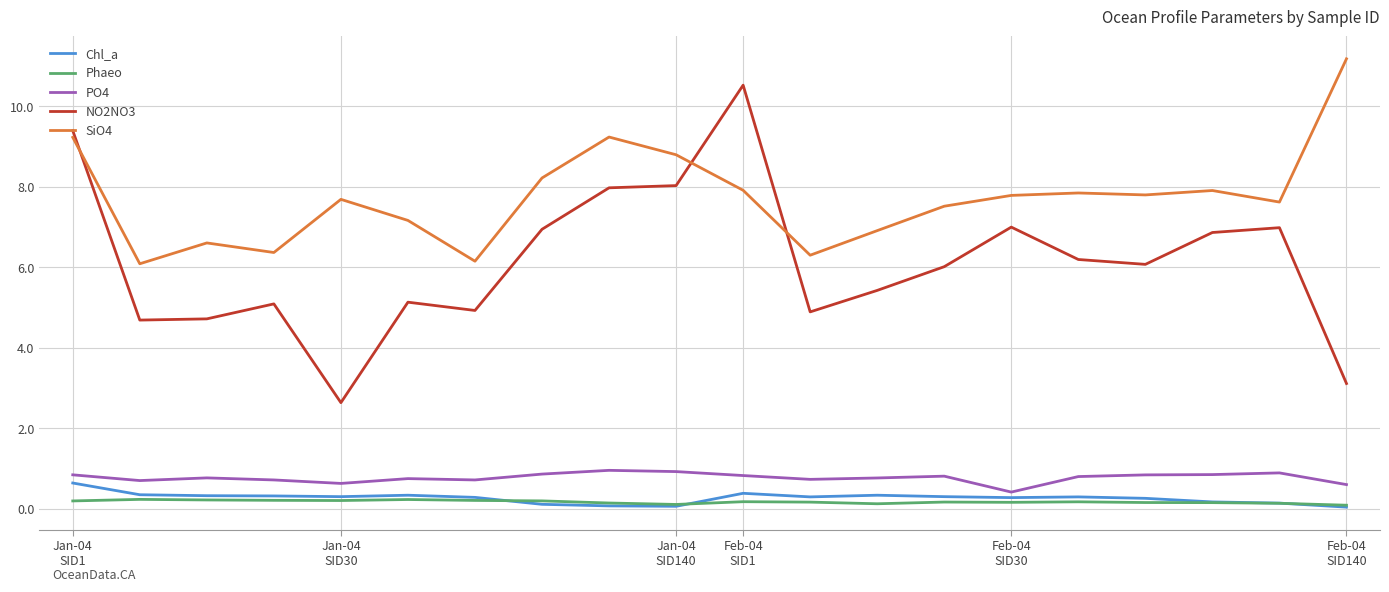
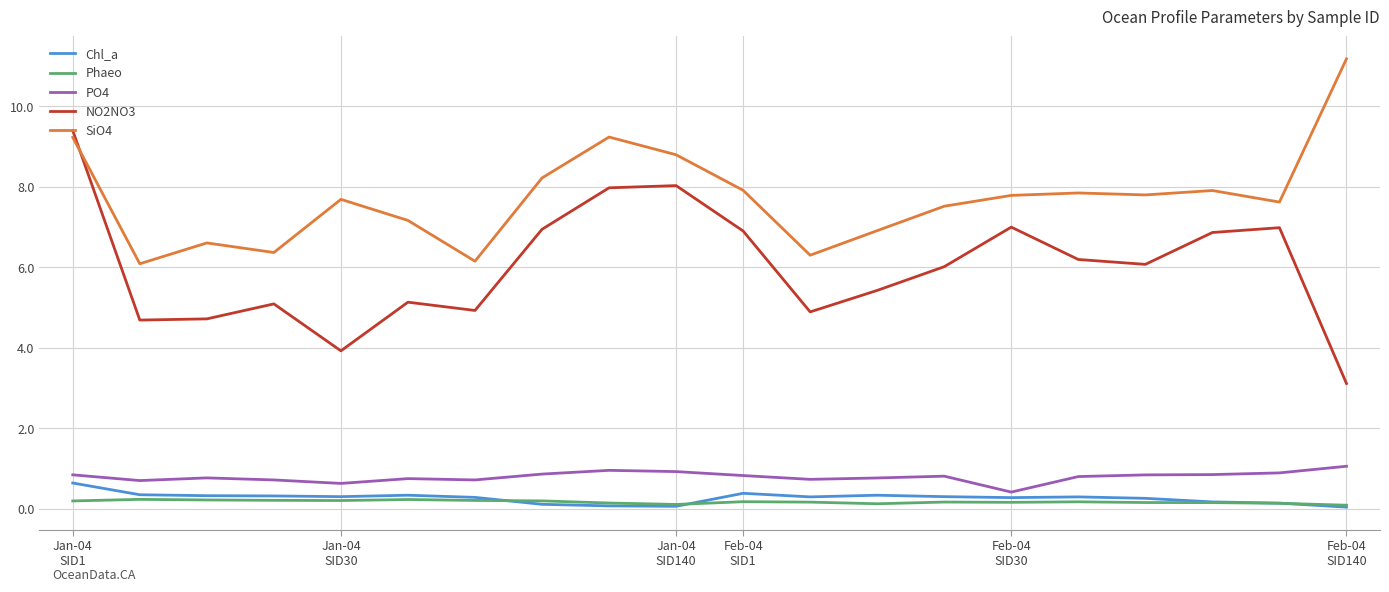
  {
    "Chl_a": {
      "Jan-04 SID1": 0.6,
      "Jan-04 SID30": 0.3,
      "Feb-04 SID1": 0.4,
      "Feb-04 SID30": 0.3
    },
    "Phaeo": {
      "Jan-04 SID1": 0.2,
      "Jan-04 SID30": 0.2,
      "Feb-04 SID1": 0.2,
      "Feb-04 SID30": 0.2
    },
    "PO4": {
      "Jan-04 SID1": 0.8,
      "Jan-04 SID30": 0.6,
      "Jan-04 SID140": 0.9,
      "Feb-04 SID1": 0.8,
      "Feb-04 SID30": 0.4,
-     "Feb-04 SID140": 0.6
+     "Feb-04 SID140": 1.1
    },
    "NO2NO3": {
      "Jan-04 SID1": 9.4,
-     "Jan-04 SID30": 2.6,
+     "Jan-04 SID30": 3.9,
      "Jan-04 SID140": 8.0,
-     "Feb-04 SID1": 10.5,
+     "Feb-04 SID1": 6.9,
      "Feb-04 SID30": 7.0,
      "Feb-04 SID140": 3.1
    },
    "SiO4": {
      "Jan-04 SID1": 9.2,
      "Jan-04 SID30": 7.7,
      "Jan-04 SID140": 8.8,
      "Feb-04 SID1": 7.9,
      "Feb-04 SID30": 7.8,
      "Feb-04 SID140": 11.2
    }
  }
